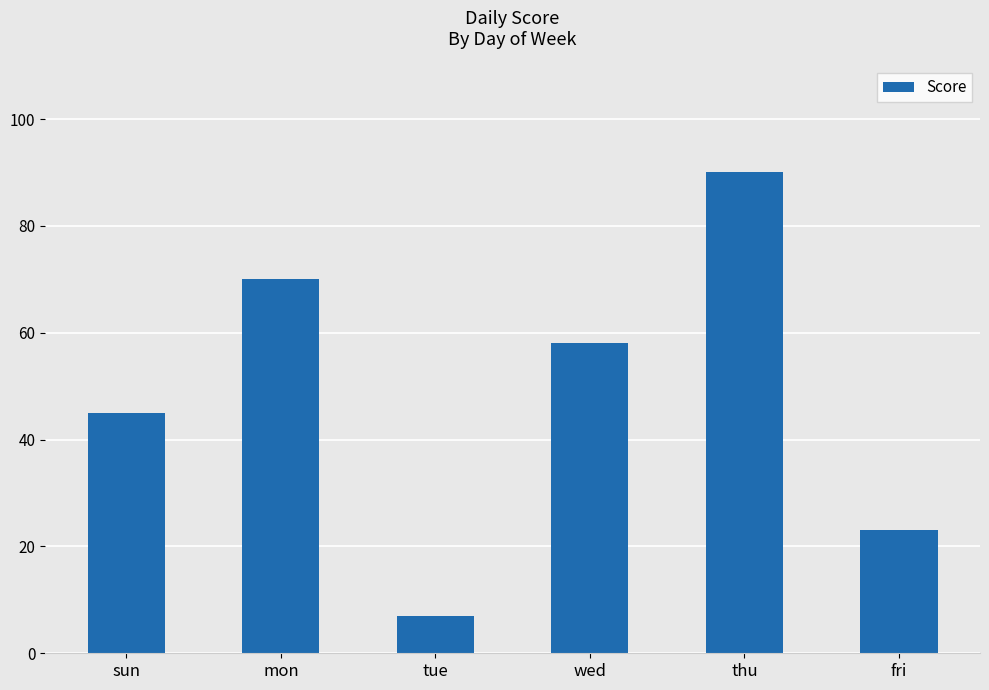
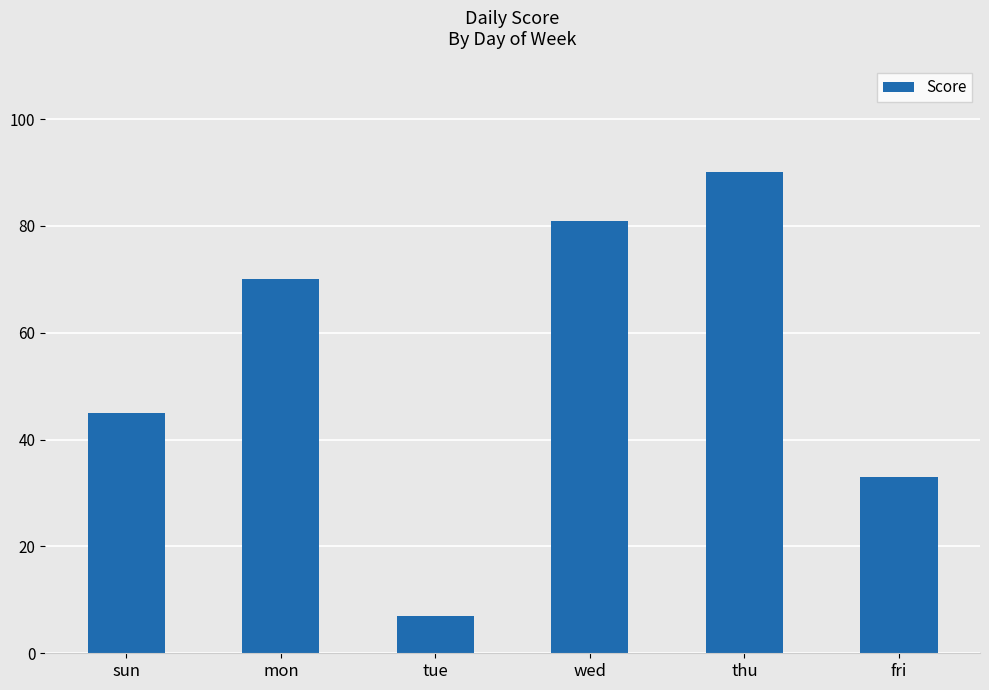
  {
    "sun": 45,
    "mon": 70,
    "tue": 7,
-   "wed": 58,
+   "wed": 81,
    "thu": 90,
-   "fri": 23
+   "fri": 33
  }
